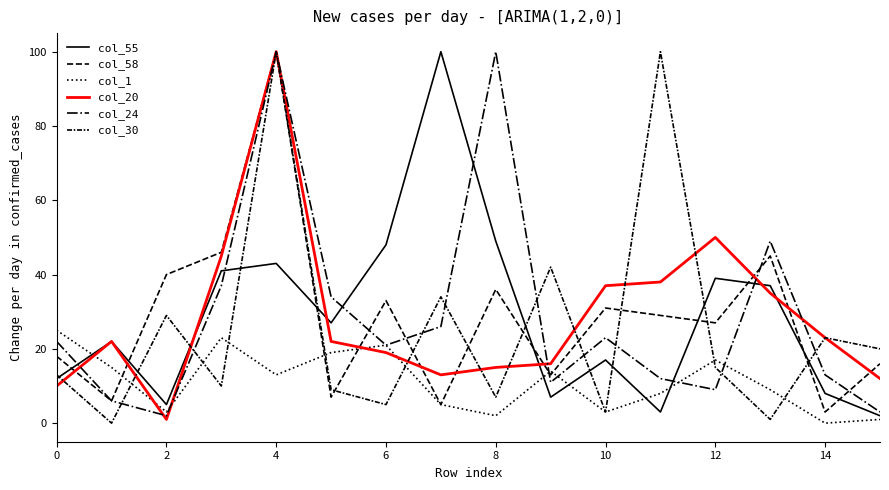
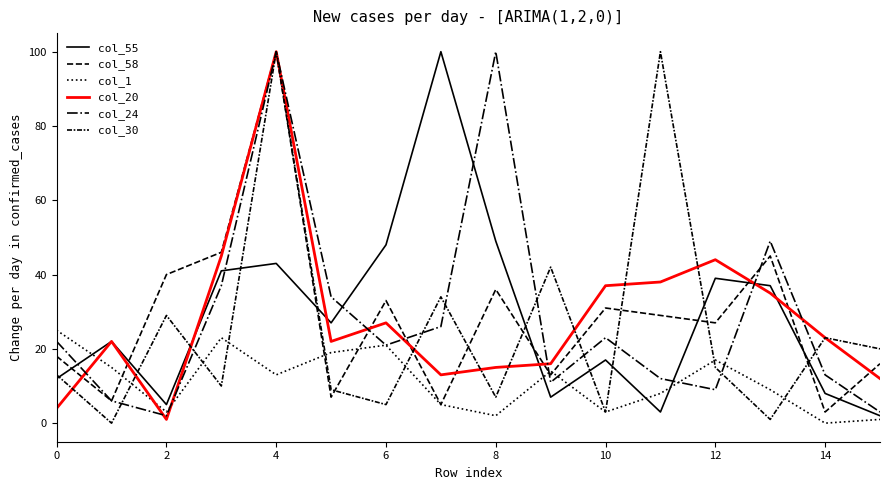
  {
    "col_20": {
-     "0": 10,
+     "0": 4,
      "2": 1,
-     "6": 19,
+     "6": 27,
      "8": 15,
      "10": 37,
-     "12": 50
+     "12": 44
    }
  }
